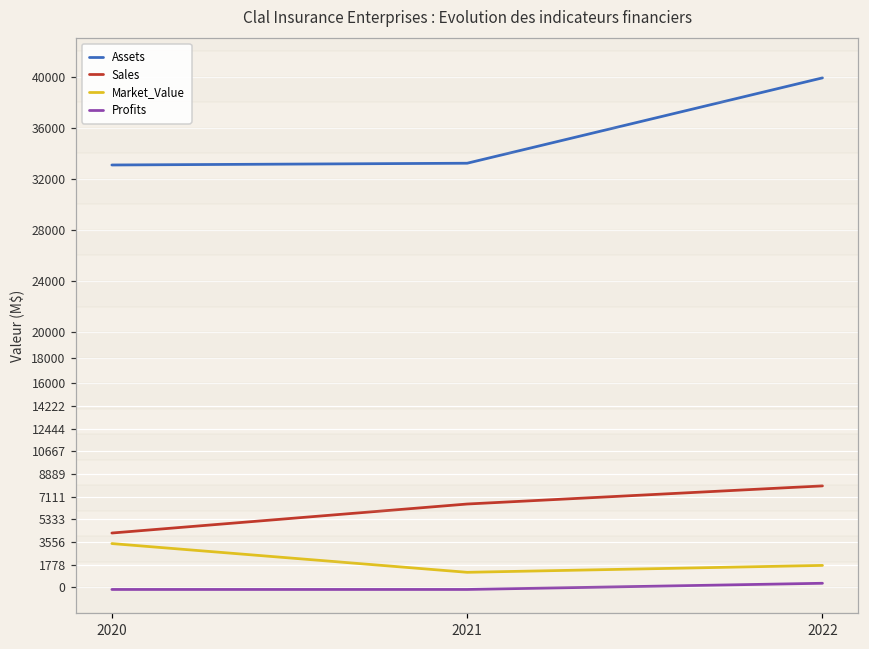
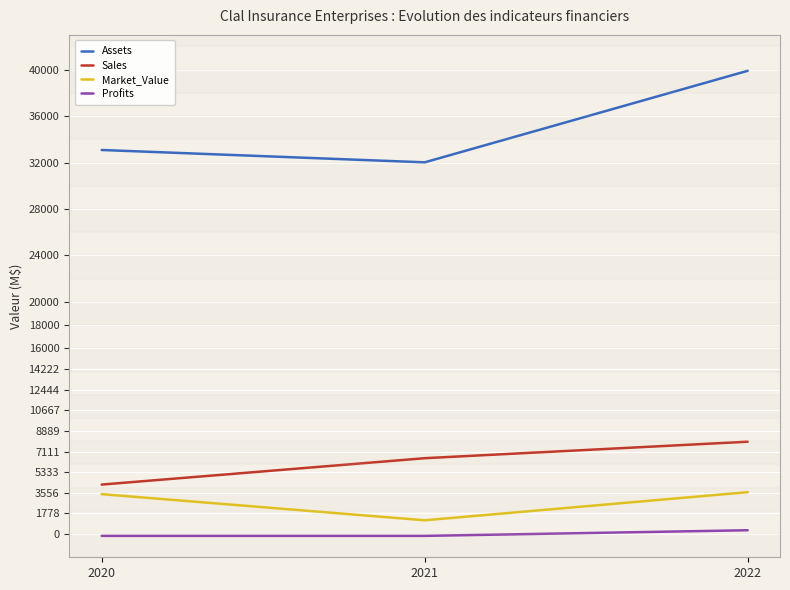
  {
    "Assets": {
      "2020": 33100,
-     "2021": 33200,
+     "2021": 32000,
      "2022": 39900
    },
    "Sales": {
      "2020": 4300,
      "2021": 6500,
      "2022": 8000
    },
    "Market_Value": {
      "2020": 3400,
      "2021": 1200,
-     "2022": 1700
+     "2022": 3600
    },
    "Profits": {
      "2022": 300
    }
  }
